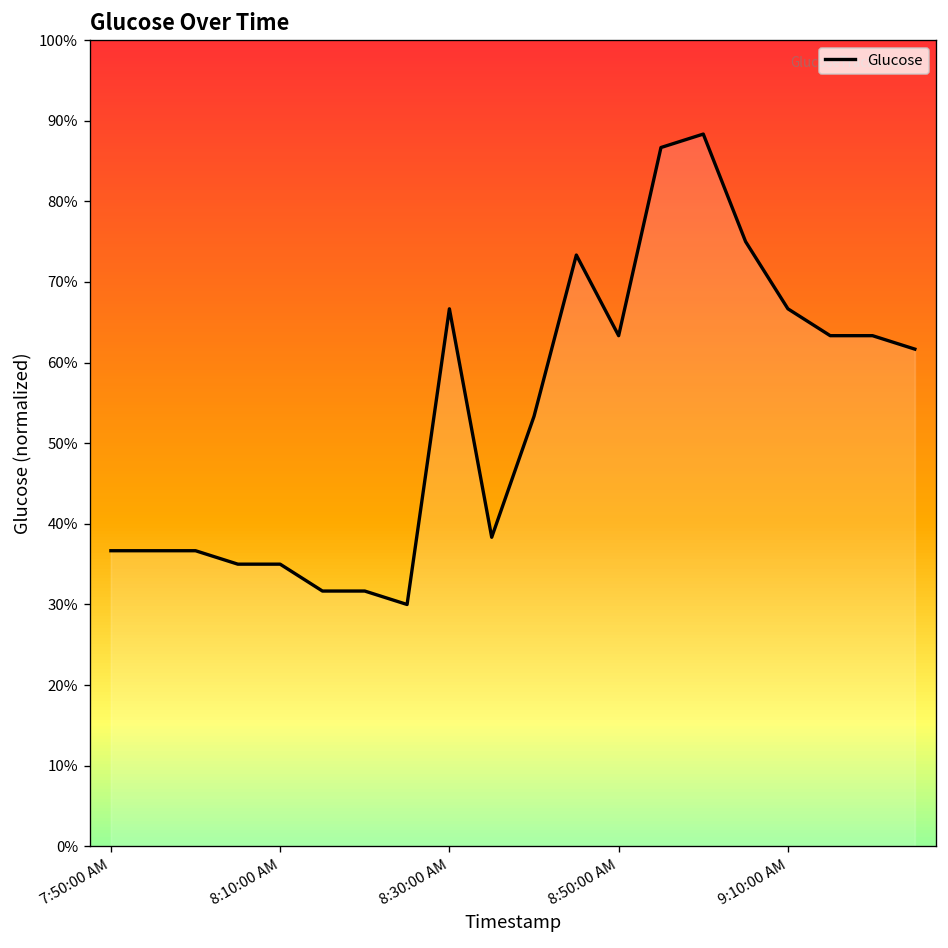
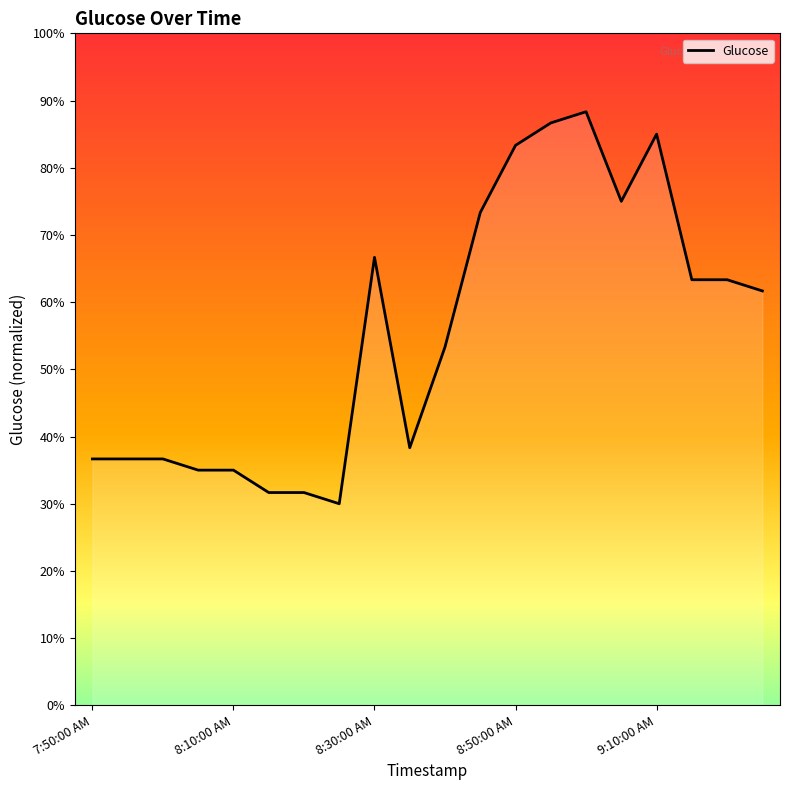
  {
    "7:50:00 AM": "37%",
    "8:10:00 AM": "35%",
    "8:30:00 AM": "67%",
-   "8:50:00 AM": "63%",
-   "9:10:00 AM": "67%"
+   "8:50:00 AM": "83%",
+   "9:10:00 AM": "85%"
  }
